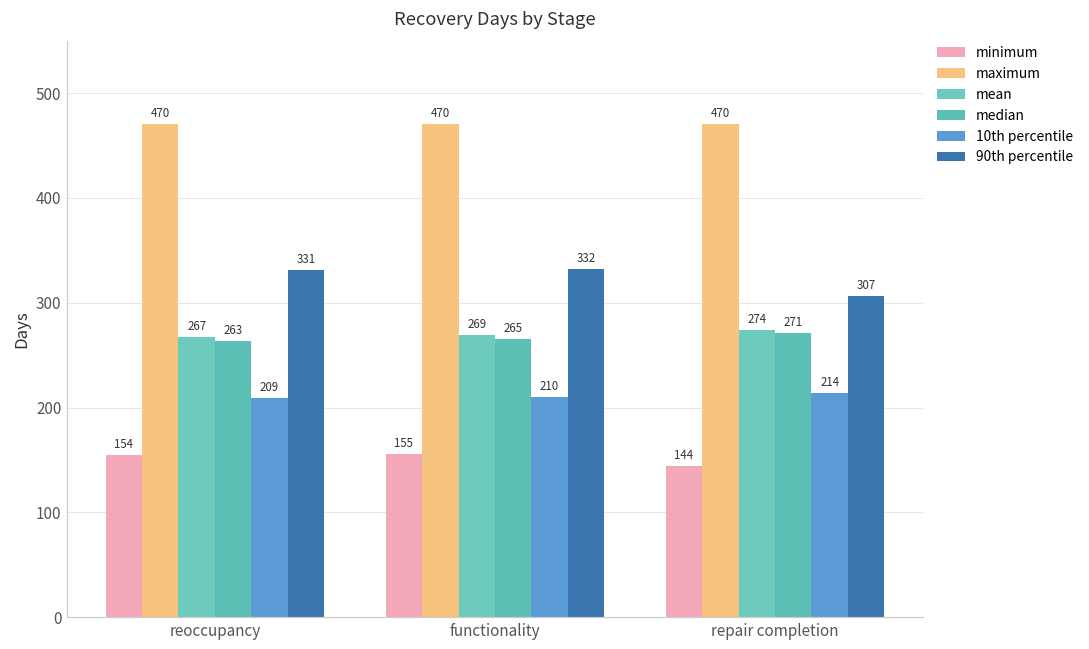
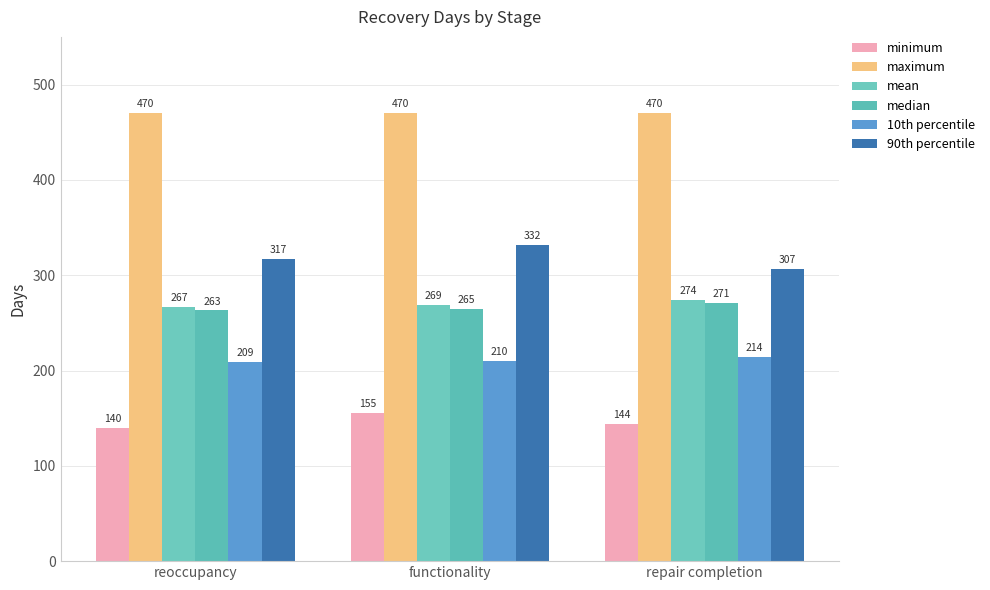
  {
    "minimum": {
-     "reoccupancy": 154,
+     "reoccupancy": 140,
      "functionality": 155,
      "repair completion": 144
    },
    "maximum": {
      "reoccupancy": 470,
      "functionality": 470,
      "repair completion": 470
    },
    "90th percentile": {
-     "reoccupancy": 331,
+     "reoccupancy": 317,
      "functionality": 332,
      "repair completion": 307
    }
  }
